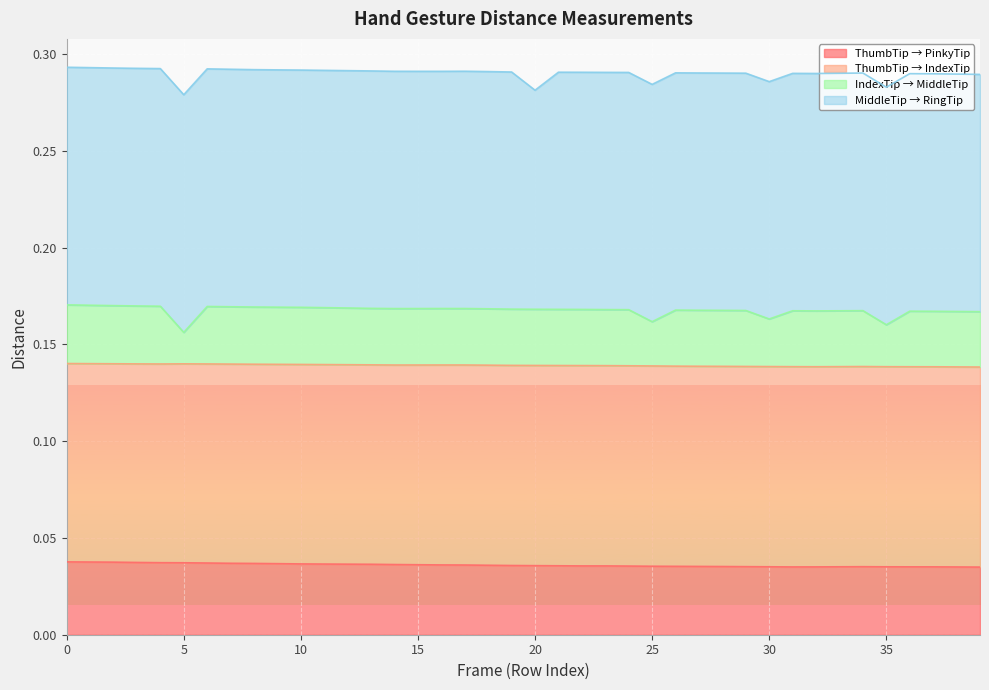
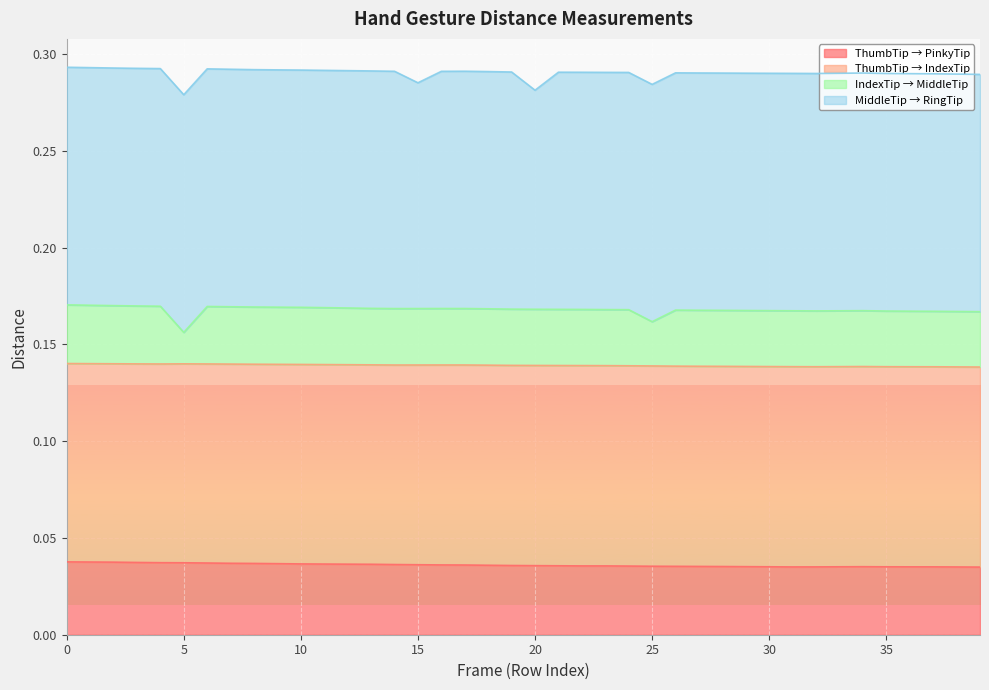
  {
    "IndexTip → MiddleTip": {
      "0": 0.030,
      "5": 0.016,
      "10": 0.030,
      "15": 0.029,
      "20": 0.029,
      "25": 0.023,
-     "30": 0.025,
-     "35": 0.022
+     "30": 0.029,
+     "35": 0.029
    },
    "MiddleTip → RingTip": {
      "0": 0.123,
      "5": 0.123,
      "10": 0.123,
-     "15": 0.123,
+     "15": 0.117,
      "20": 0.113,
      "25": 0.123,
      "30": 0.123
    }
  }
